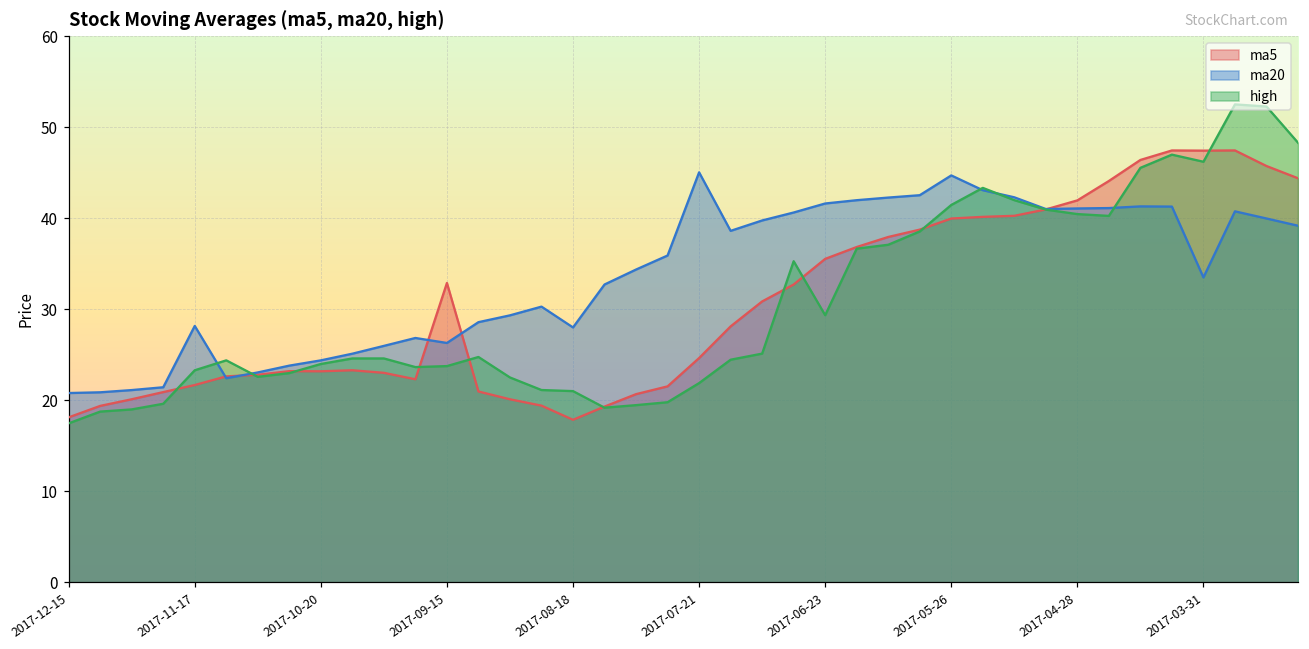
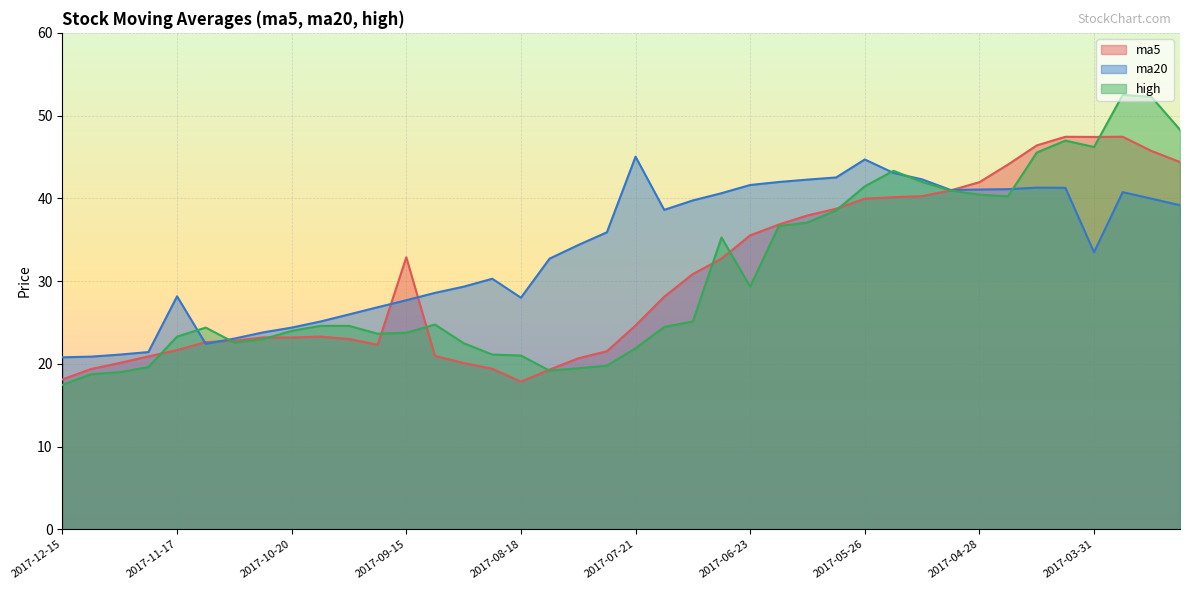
  {
    "ma5": {
      "2017-12-15": 18,
      "2017-11-17": 22,
      "2017-10-20": 23,
      "2017-09-15": 33,
      "2017-08-18": 18,
      "2017-07-21": 25,
      "2017-06-23": 36,
      "2017-05-26": 40,
      "2017-04-28": 42,
      "2017-03-31": 47
    },
    "ma20": {
      "2017-12-15": 21,
      "2017-11-17": 28,
      "2017-10-20": 24,
-     "2017-09-15": 26,
+     "2017-09-15": 28,
      "2017-08-18": 28,
      "2017-07-21": 45,
      "2017-06-23": 42,
      "2017-05-26": 45,
      "2017-04-28": 41,
      "2017-03-31": 33
    },
    "high": {
      "2017-12-15": 17,
      "2017-11-17": 23,
      "2017-10-20": 24,
      "2017-09-15": 24,
      "2017-08-18": 21,
      "2017-07-21": 22,
      "2017-06-23": 29,
      "2017-05-26": 41,
      "2017-04-28": 40,
      "2017-03-31": 46
    }
  }
